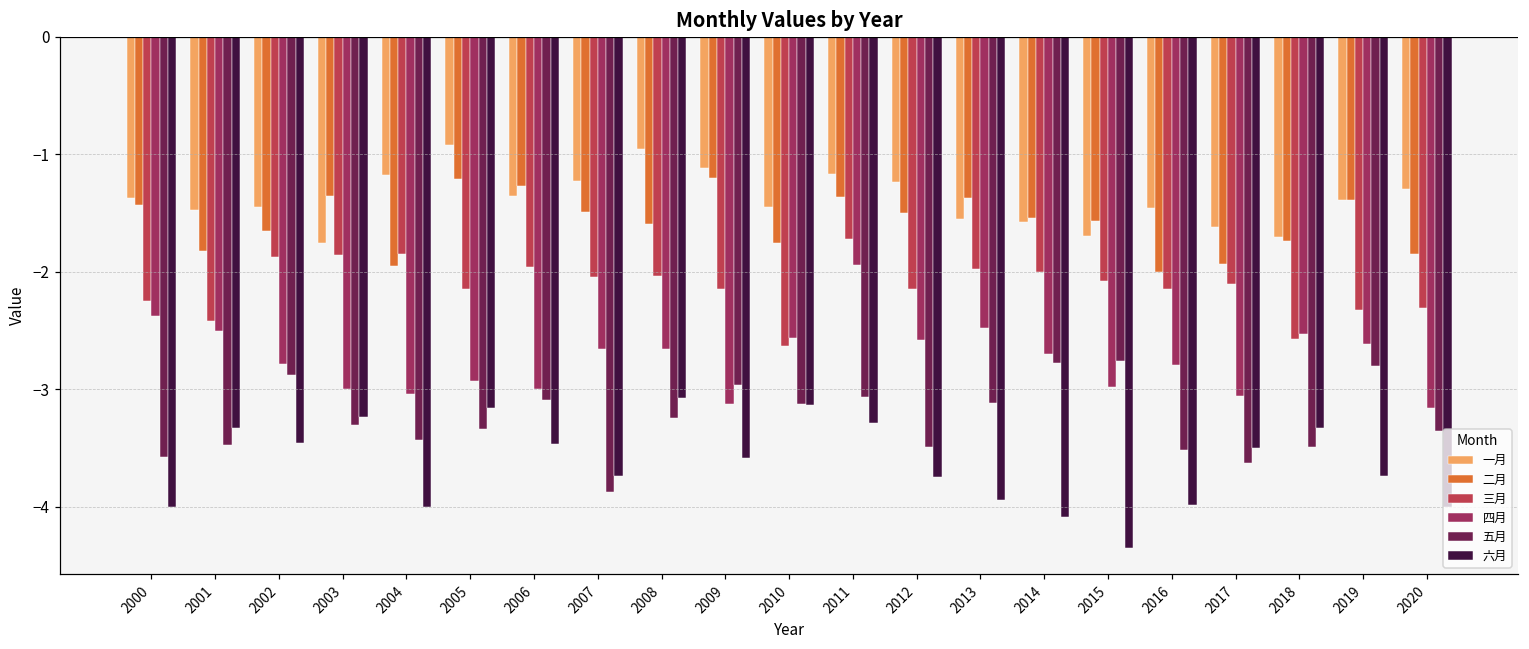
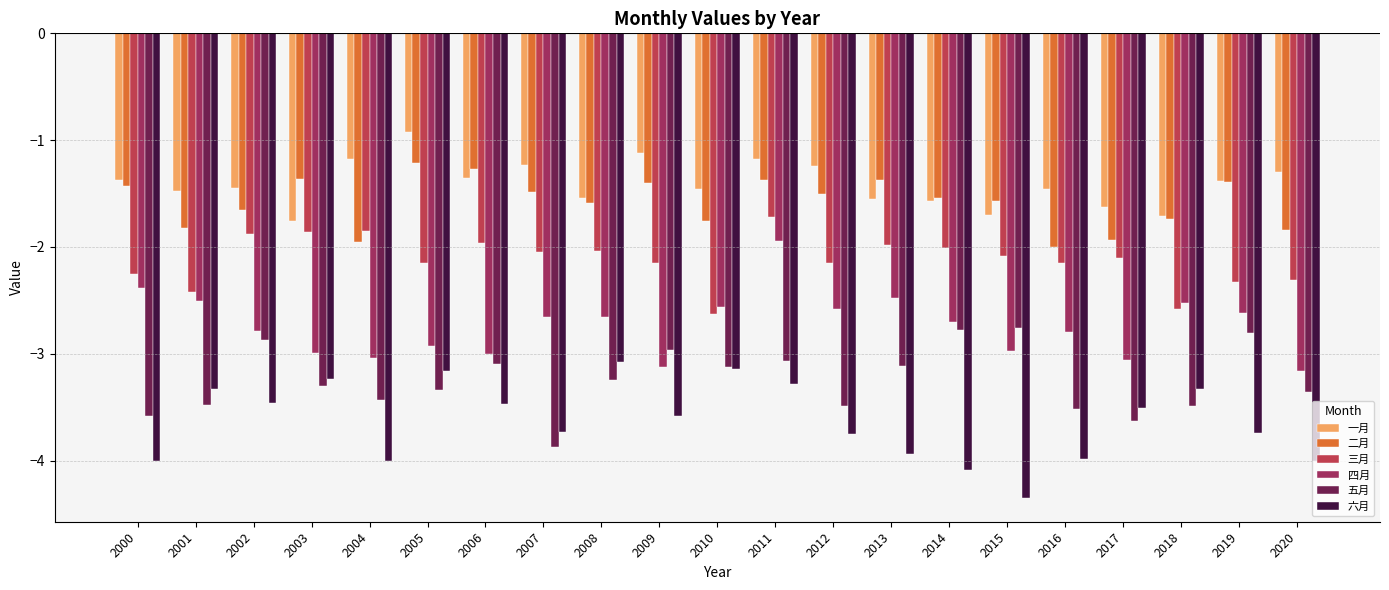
  {
    "一月": {
      "2000": -1.38,
      "2001": -1.47,
      "2002": -1.45,
      "2003": -1.76,
      "2004": -1.18,
      "2005": -0.92,
      "2006": -1.35,
      "2007": -1.23,
-     "2008": -0.96,
+     "2008": -1.54,
      "2009": -1.12,
      "2010": -1.45,
      "2011": -1.17,
      "2012": -1.24,
      "2013": -1.55,
      "2014": -1.57,
      "2015": -1.70,
      "2016": -1.46,
      "2017": -1.62,
      "2018": -1.71,
      "2019": -1.39,
      "2020": -1.30
    },
    "二月": {
      "2000": -1.43,
      "2001": -1.83,
      "2002": -1.65,
      "2003": -1.36,
      "2004": -1.95,
      "2005": -1.21,
      "2006": -1.27,
      "2007": -1.49,
      "2008": -1.59,
-     "2009": -1.20,
+     "2009": -1.40,
      "2010": -1.75,
      "2011": -1.37,
      "2012": -1.50,
      "2013": -1.37,
      "2014": -1.54,
      "2015": -1.57,
      "2016": -2.00,
      "2017": -1.94,
      "2018": -1.73,
      "2019": -1.39,
      "2020": -1.85
    }
  }
